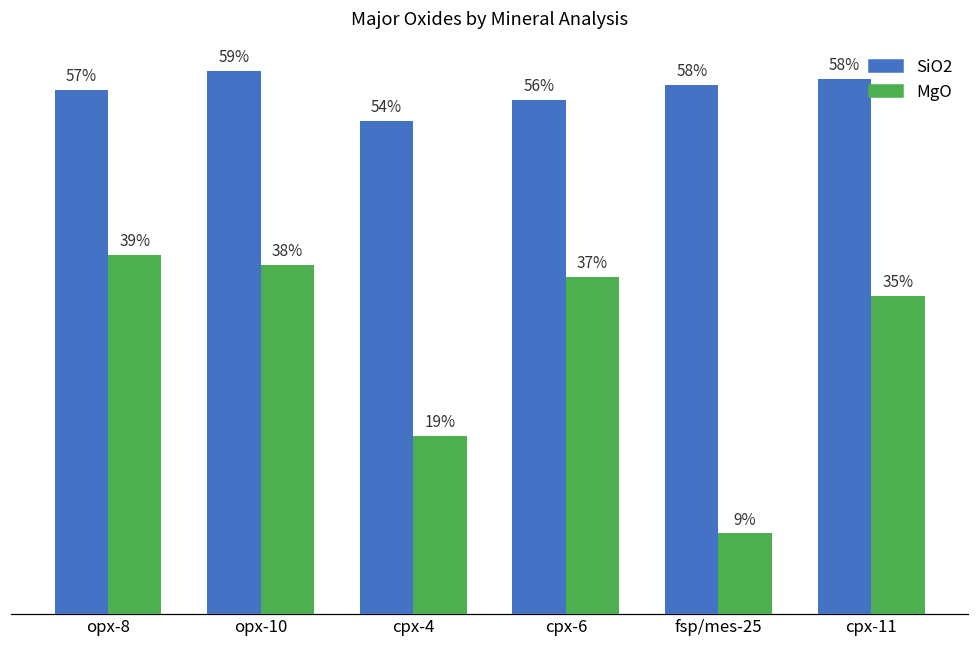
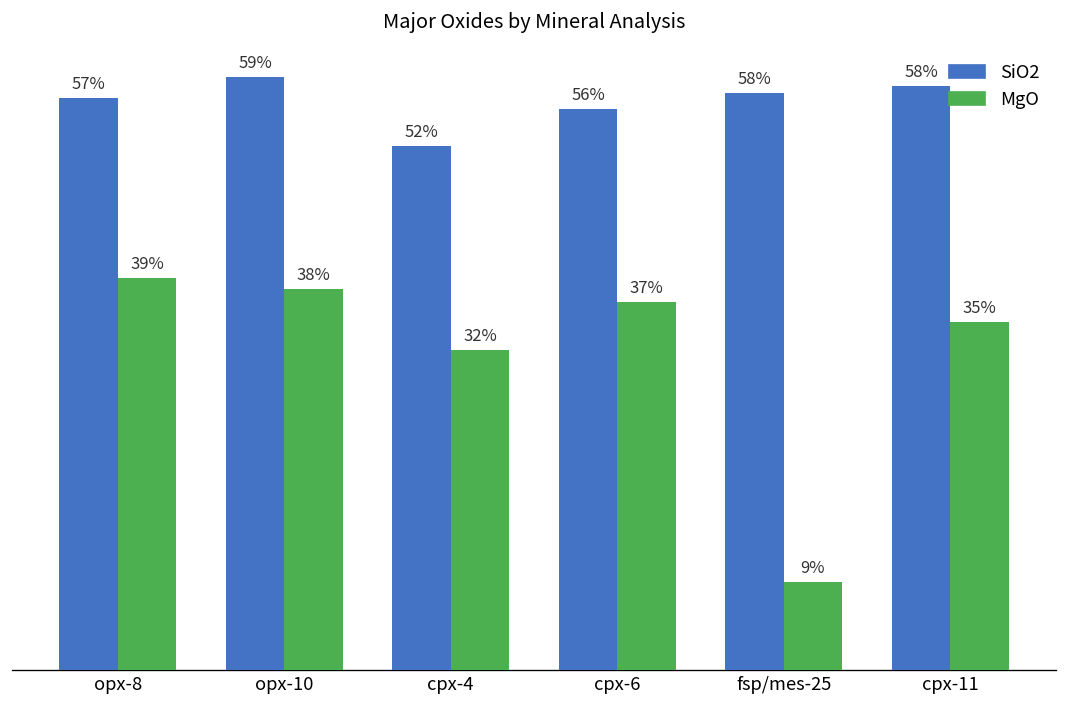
  {
    "SiO2": {
      "opx-8": "57%",
      "opx-10": "59%",
-     "cpx-4": "54%",
+     "cpx-4": "52%",
      "cpx-6": "56%",
      "fsp/mes-25": "58%",
      "cpx-11": "58%"
    },
    "MgO": {
      "opx-8": "39%",
      "opx-10": "38%",
-     "cpx-4": "19%",
+     "cpx-4": "32%",
      "cpx-6": "37%",
      "fsp/mes-25": "9%",
      "cpx-11": "35%"
    }
  }
